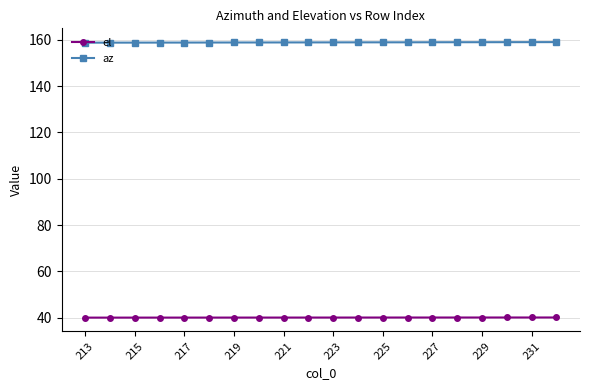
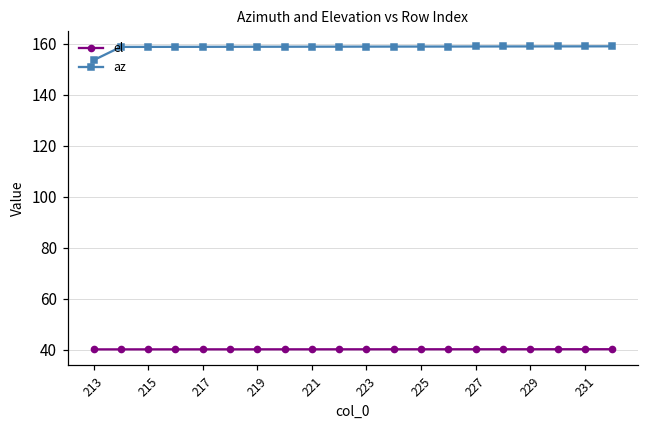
  {
    "el": {
      "213": 40,
      "215": 40,
      "217": 40,
      "219": 40,
      "221": 40,
      "223": 40,
      "225": 40,
      "227": 40,
      "229": 40,
      "231": 40
    },
    "az": {
-     "213": 159,
+     "213": 154,
      "215": 159,
      "217": 159,
      "219": 159,
      "221": 159,
      "223": 159,
      "225": 159,
      "227": 159,
      "229": 159,
      "231": 159
    }
  }
